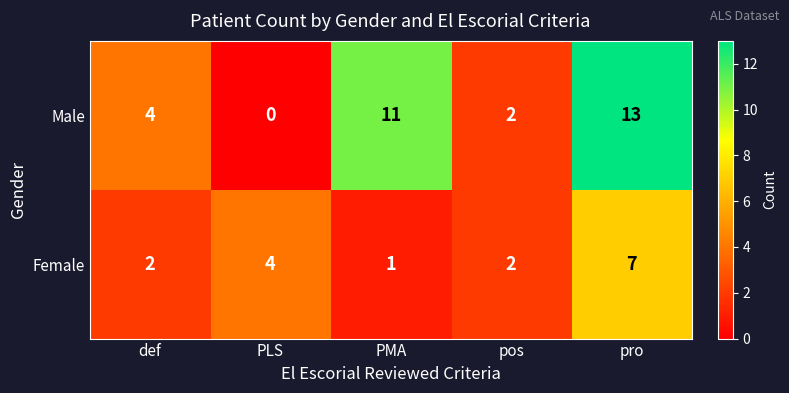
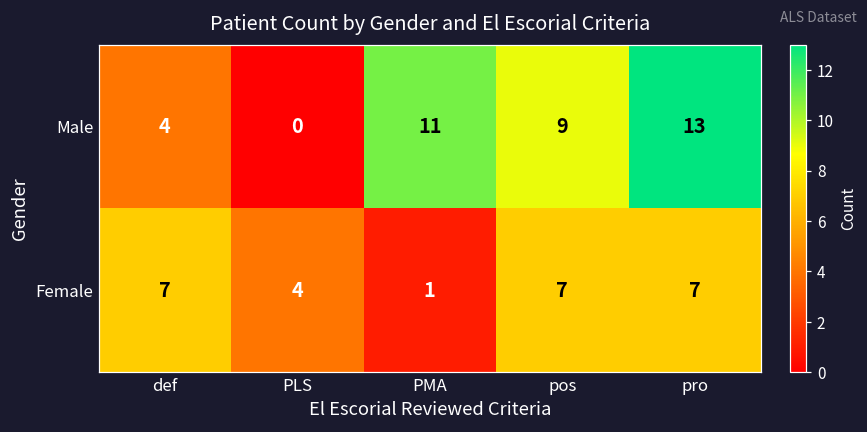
  {
    "Male": {
      "def": 4,
      "PLS": 0,
      "PMA": 11,
-     "pos": 2,
+     "pos": 9,
      "pro": 13
    },
    "Female": {
-     "def": 2,
+     "def": 7,
      "PLS": 4,
      "PMA": 1,
-     "pos": 2,
+     "pos": 7,
      "pro": 7
    }
  }
